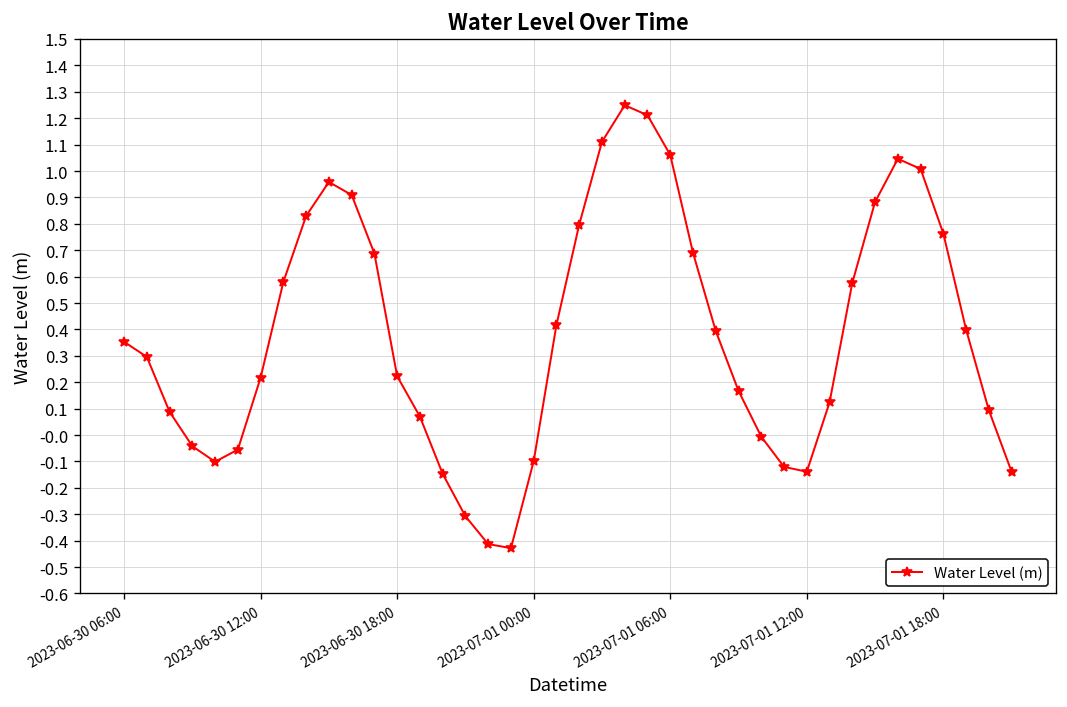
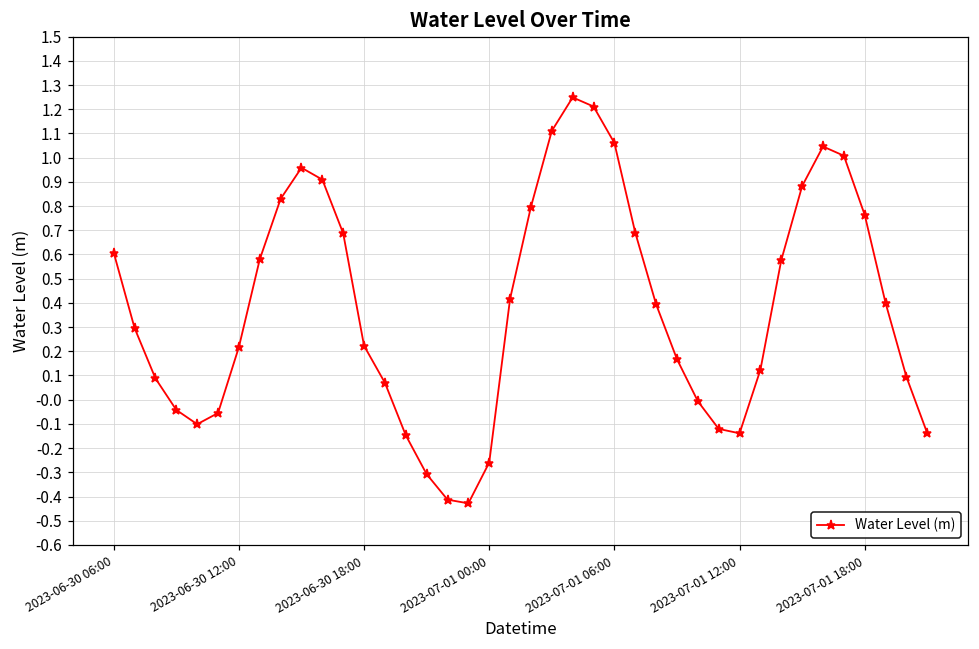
  {
-   "2023-06-30 06:00": 0.35,
+   "2023-06-30 06:00": 0.61,
    "2023-06-30 12:00": 0.22,
    "2023-06-30 18:00": 0.22,
-   "2023-07-01 00:00": -0.10,
+   "2023-07-01 00:00": -0.26,
    "2023-07-01 06:00": 1.06,
    "2023-07-01 12:00": -0.14,
    "2023-07-01 18:00": 0.76
  }
